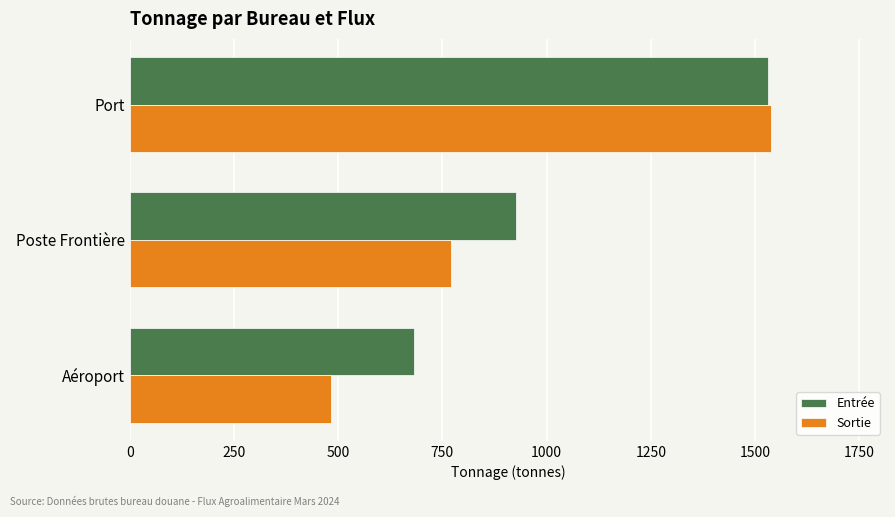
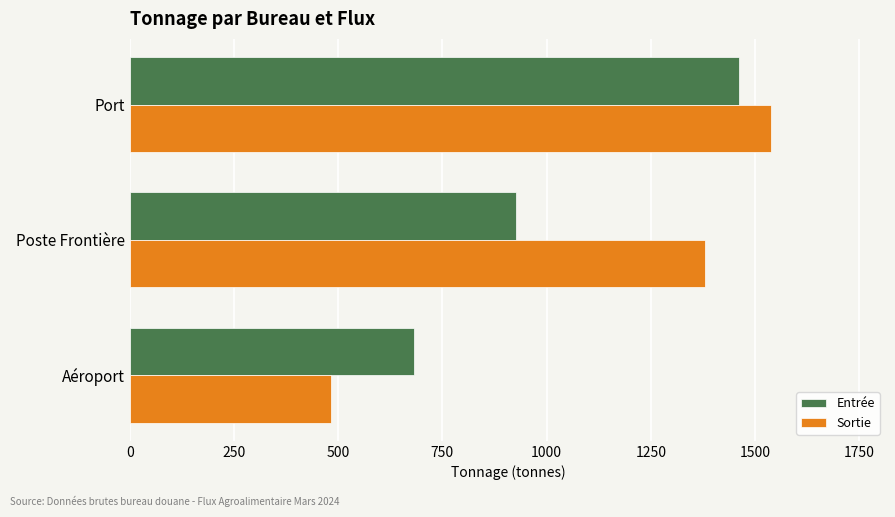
  {
    "Entrée": {
-     "Port": 1530,
+     "Port": 1460,
      "Poste Frontière": 930,
      "Aéroport": 680
    },
    "Sortie": {
      "Port": 1540,
-     "Poste Frontière": 770,
+     "Poste Frontière": 1380,
      "Aéroport": 480
    }
  }
